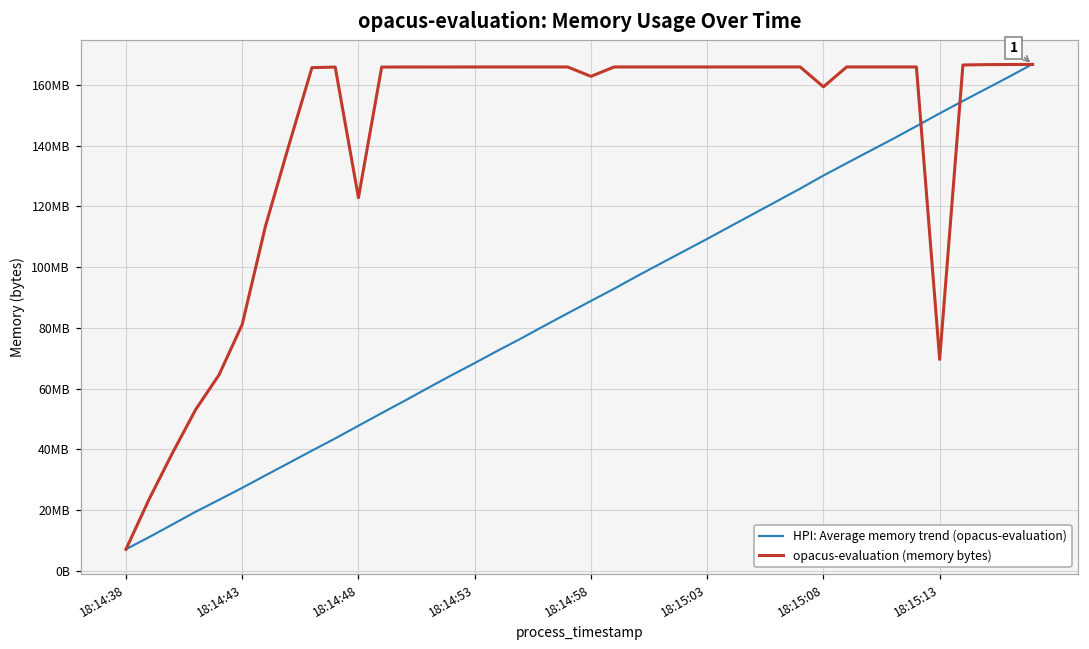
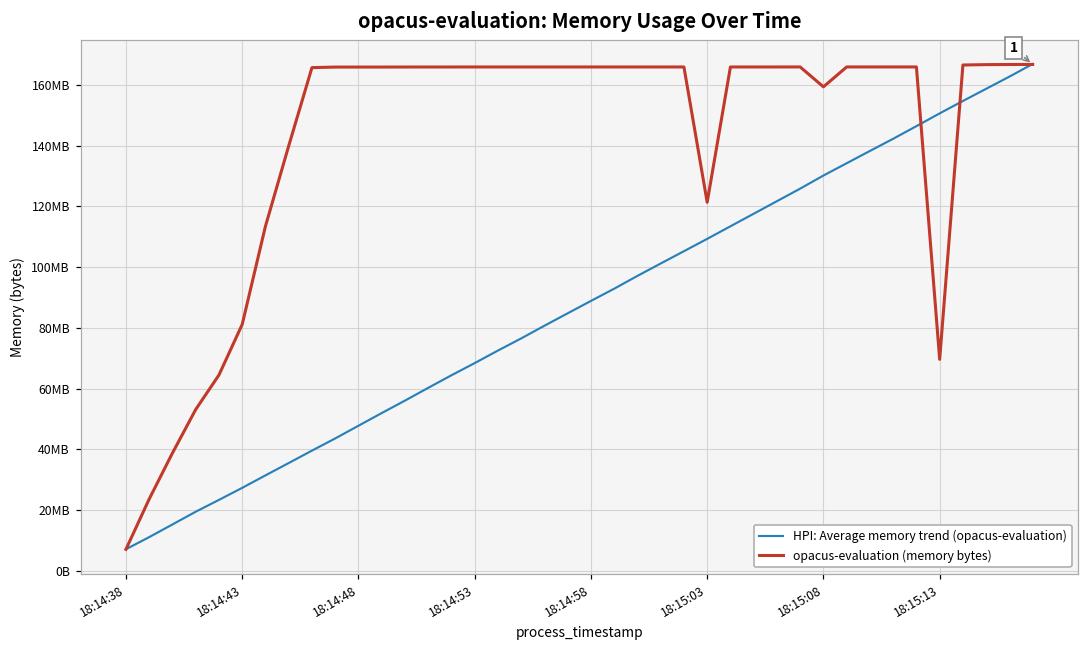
  {
    "HPI: Average memory trend (opacus-evaluation)": {
      "18:14:43": "27MB",
      "18:14:48": "48MB",
      "18:14:53": "68MB",
      "18:14:58": "89MB",
      "18:15:03": "109MB",
      "18:15:08": "130MB",
      "18:15:13": "151MB"
    },
    "opacus-evaluation (memory bytes)": {
      "18:14:43": "81MB",
-     "18:14:48": "123MB",
+     "18:14:48": "166MB",
      "18:14:53": "166MB",
-     "18:14:58": "163MB",
-     "18:15:03": "166MB",
+     "18:14:58": "166MB",
+     "18:15:03": "121MB",
      "18:15:08": "159MB",
      "18:15:13": "70MB"
    }
  }
